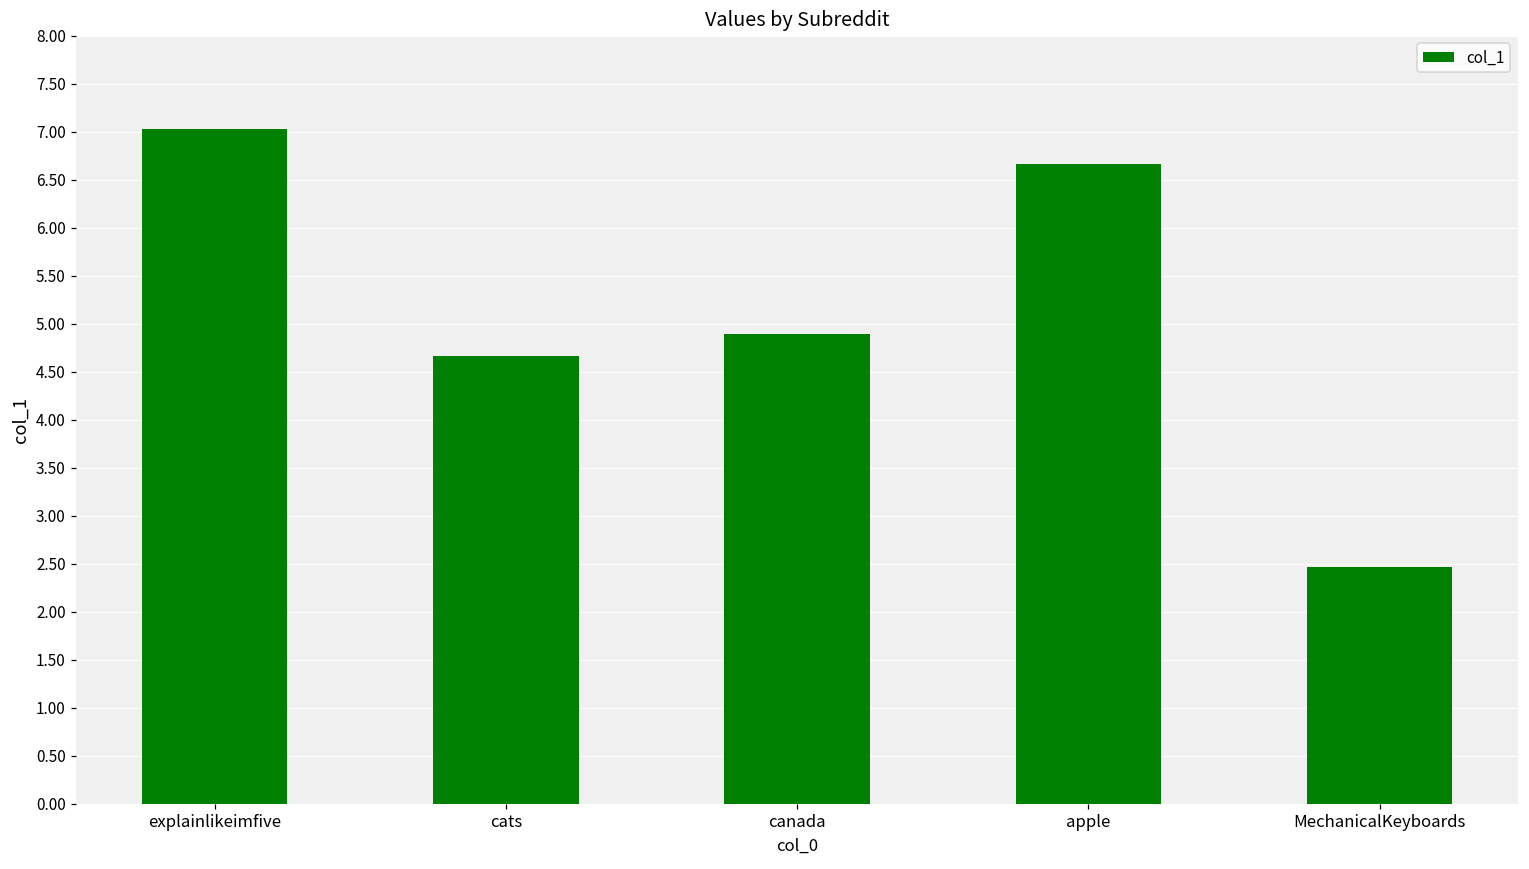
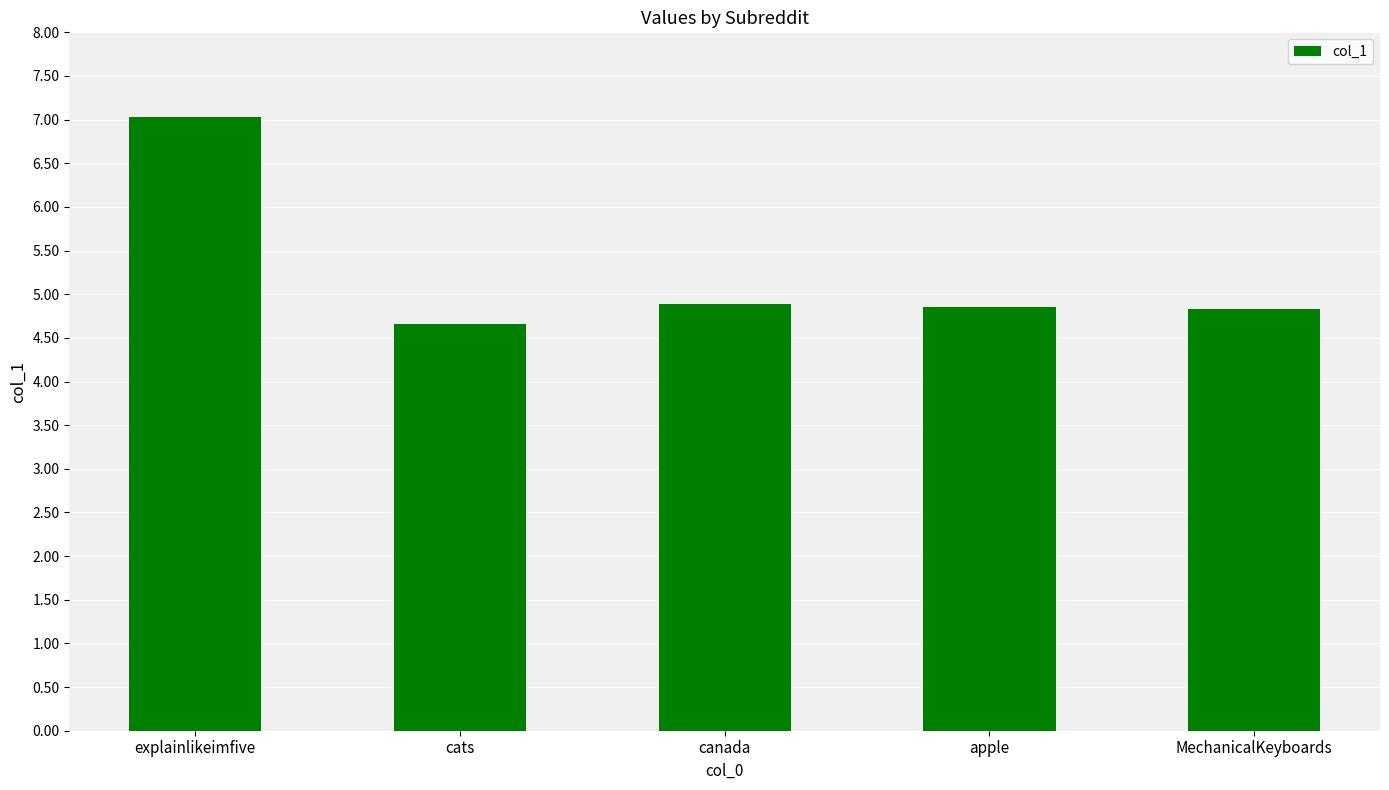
  {
    "explainlikeimfive": 7.0,
    "cats": 4.7,
    "canada": 4.9,
-   "apple": 6.7,
-   "MechanicalKeyboards": 2.5
+   "apple": 4.8,
+   "MechanicalKeyboards": 4.8
  }
